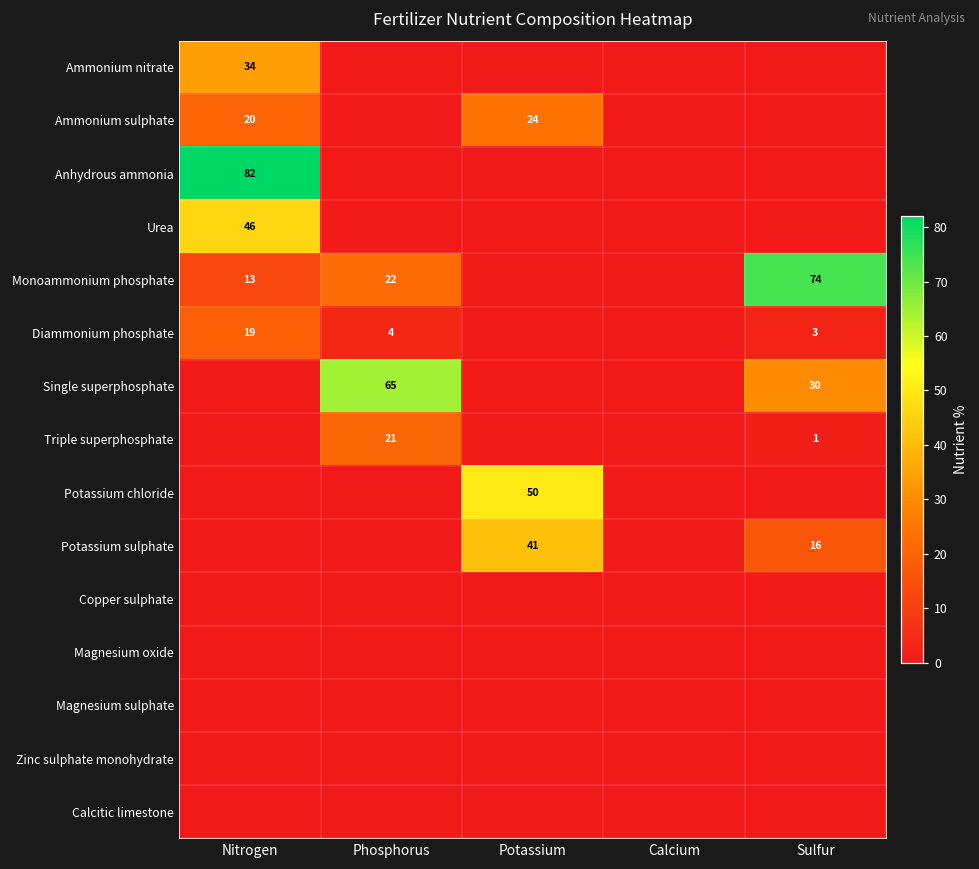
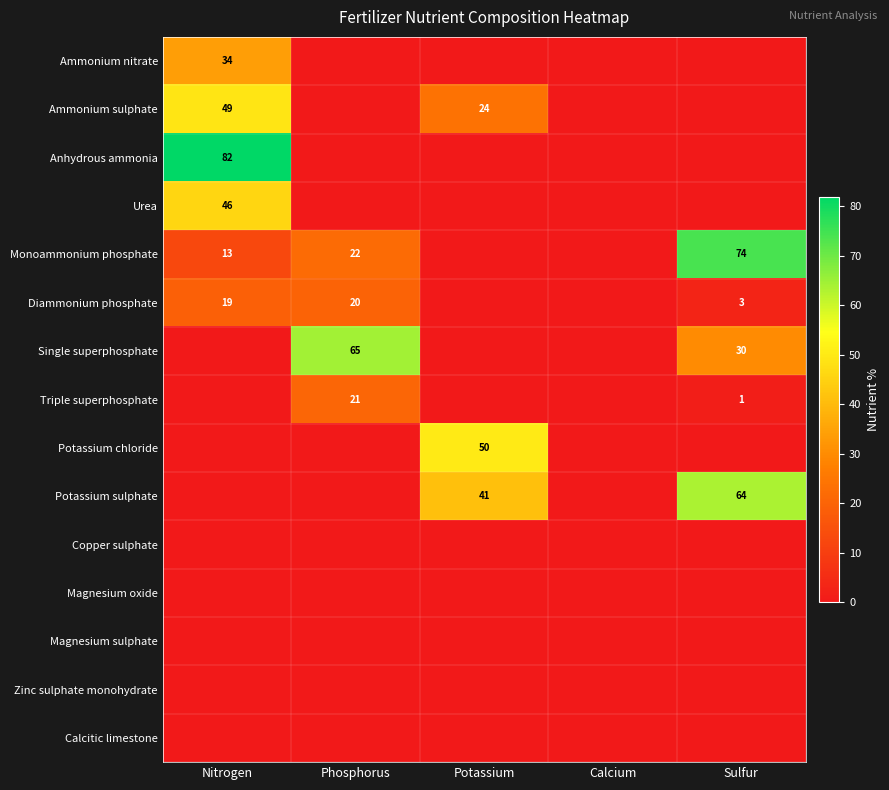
  {
    "Ammonium nitrate": {
      "Nitrogen": 34
    },
    "Ammonium sulphate": {
-     "Nitrogen": 20,
+     "Nitrogen": 49,
      "Potassium": 24
    },
    "Anhydrous ammonia": {
      "Nitrogen": 82
    },
    "Urea": {
      "Nitrogen": 46
    },
    "Monoammonium phosphate": {
      "Nitrogen": 13,
      "Phosphorus": 22,
      "Sulfur": 74
    },
    "Diammonium phosphate": {
      "Nitrogen": 19,
-     "Phosphorus": 4,
+     "Phosphorus": 20,
      "Sulfur": 3
    },
    "Single superphosphate": {
      "Phosphorus": 65,
      "Sulfur": 30
    },
    "Triple superphosphate": {
      "Phosphorus": 21,
      "Sulfur": 1
    },
    "Potassium chloride": {
      "Potassium": 50
    },
    "Potassium sulphate": {
      "Potassium": 41,
-     "Sulfur": 16
+     "Sulfur": 64
    }
  }
